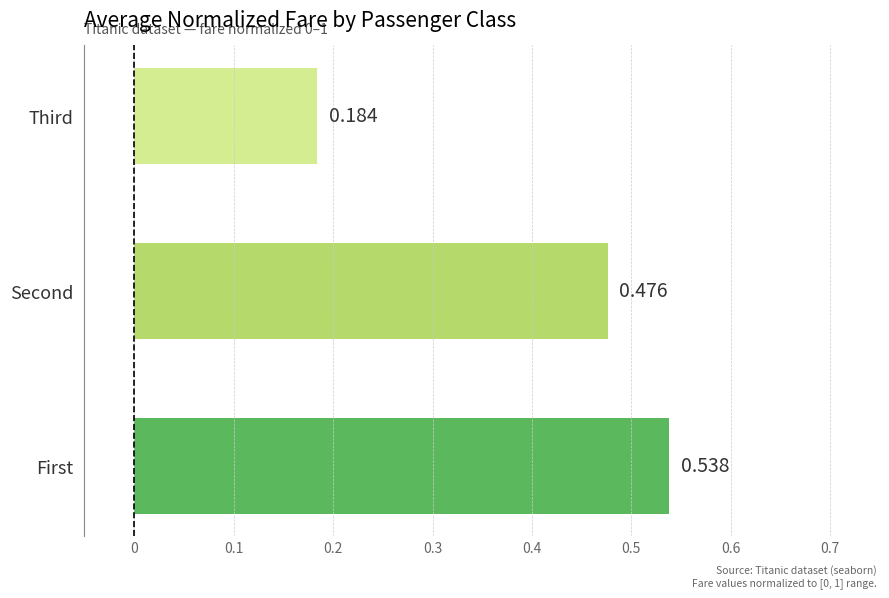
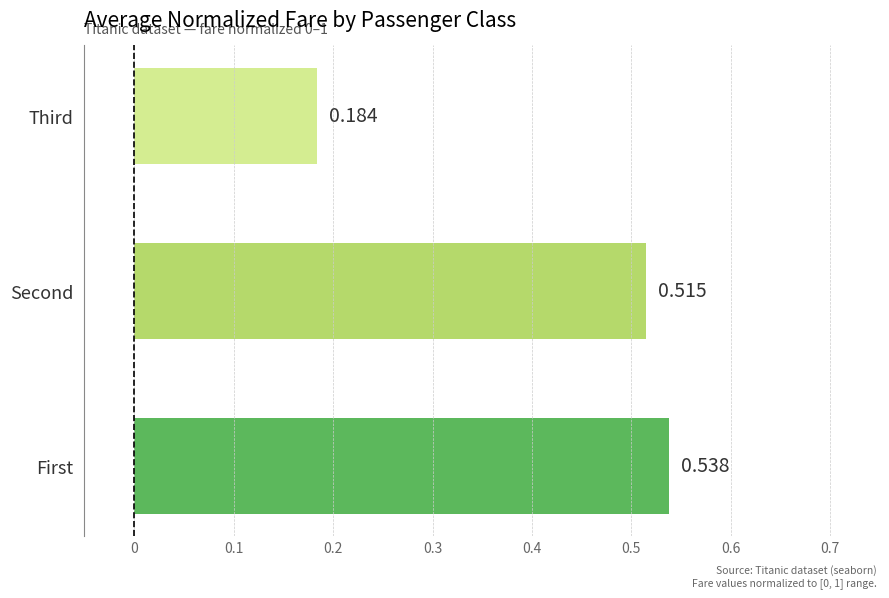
  {
    "Third": 0.184,
-   "Second": 0.476,
+   "Second": 0.515,
    "First": 0.538
  }
